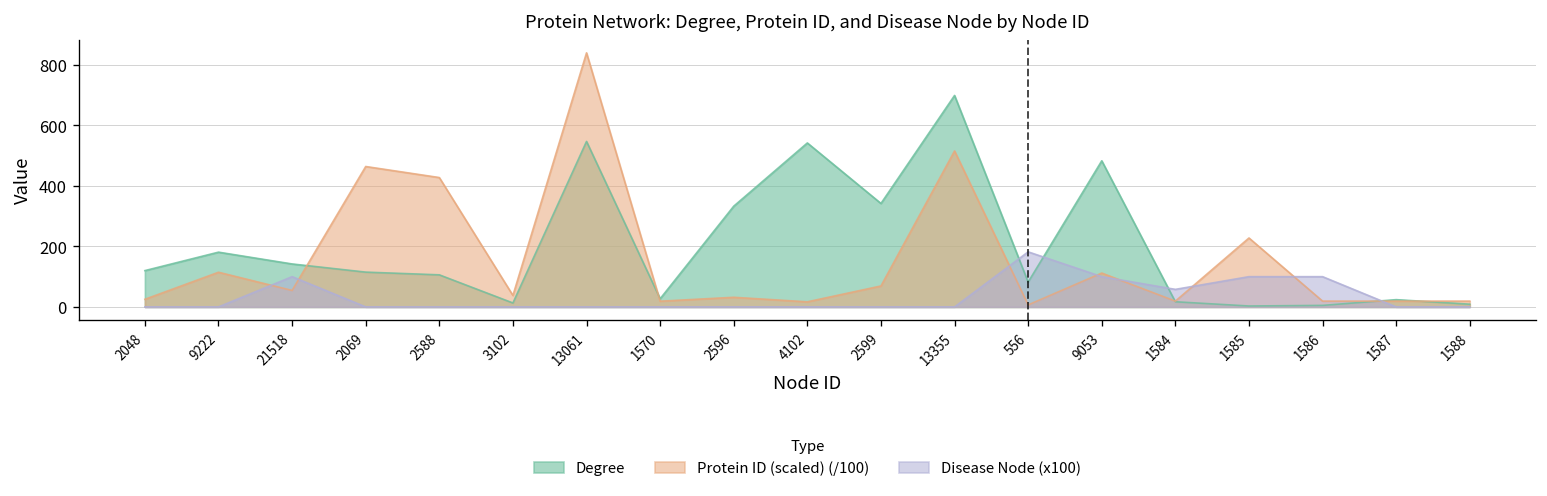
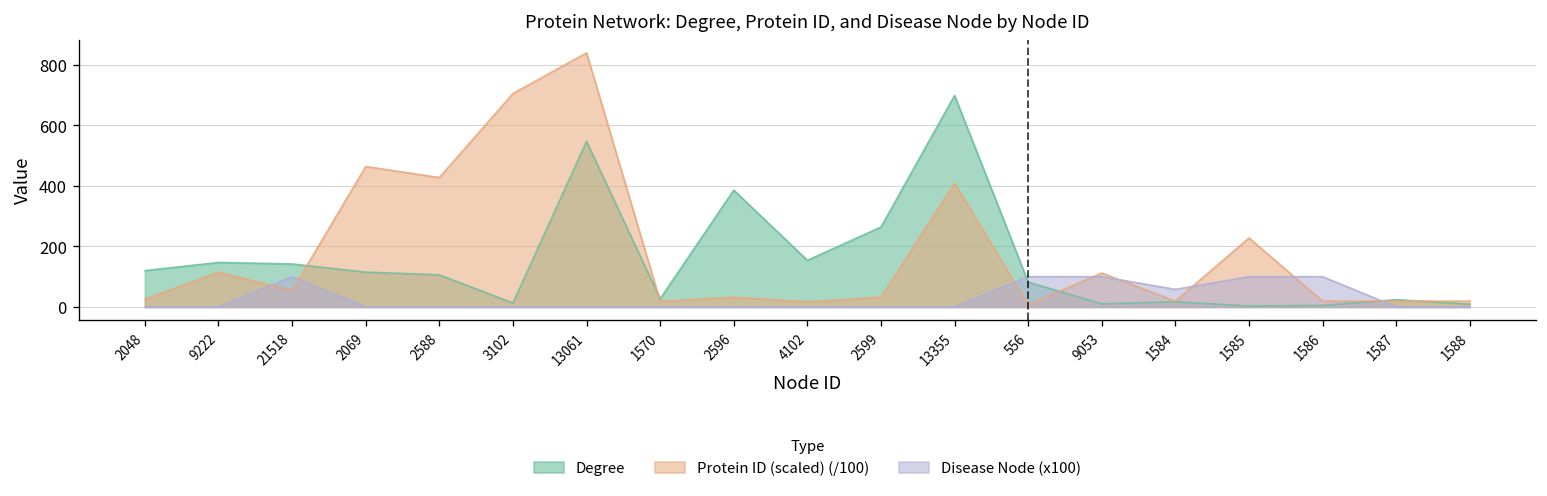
  {
    "Degree": {
      "2048": 120,
-     "9222": 180,
+     "9222": 150,
      "21518": 140,
      "2069": 120,
      "2588": 110,
      "3102": 10,
      "13061": 550,
-     "2596": 330,
-     "4102": 540,
-     "2599": 340,
+     "2596": 390,
+     "4102": 150,
+     "2599": 260,
      "13355": 700,
      "556": 80,
-     "9053": 480,
+     "9053": 10,
      "1585": 0,
      "1586": 10
    },
    "Protein ID (scaled) (/100)": {
      "2048": 30,
      "9222": 110,
      "21518": 50,
      "2069": 460,
      "2588": 430,
-     "3102": 40,
+     "3102": 710,
      "13061": 840,
      "2596": 30,
      "4102": 20,
-     "2599": 70,
-     "13355": 520,
+     "2599": 30,
+     "13355": 410,
      "556": 10,
      "9053": 110,
      "1585": 230,
      "1586": 20
    },
    "Disease Node (x100)": {
      "2048": 0,
      "9222": 0,
      "21518": 100,
      "2069": 0,
      "2588": 0,
      "3102": 0,
      "13061": 0,
      "1570": 0,
      "2596": 0,
      "4102": 0,
      "2599": 0,
      "13355": 0,
-     "556": 180,
+     "556": 100,
      "9053": 100,
      "1584": 60,
      "1585": 100,
      "1586": 100,
      "1587": 0
    }
  }
